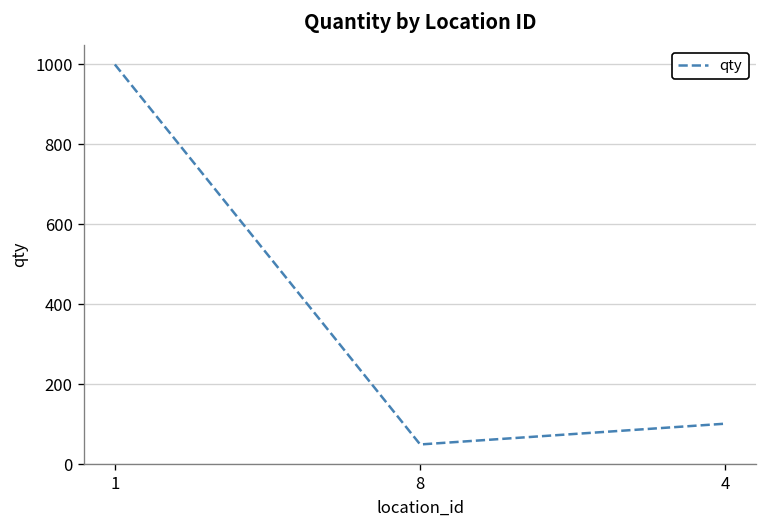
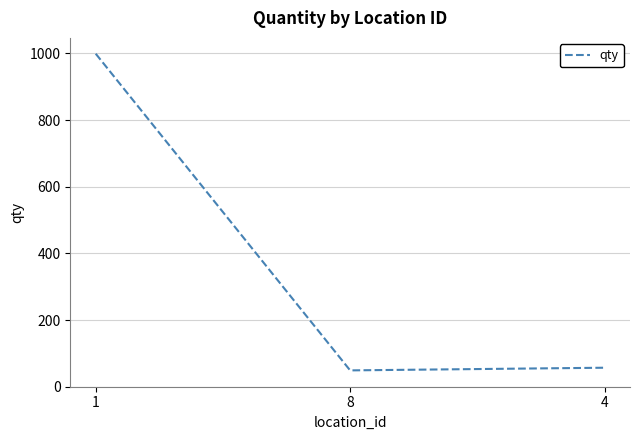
  {
    "1": 1000,
    "8": 50,
-   "4": 100
+   "4": 60
  }
